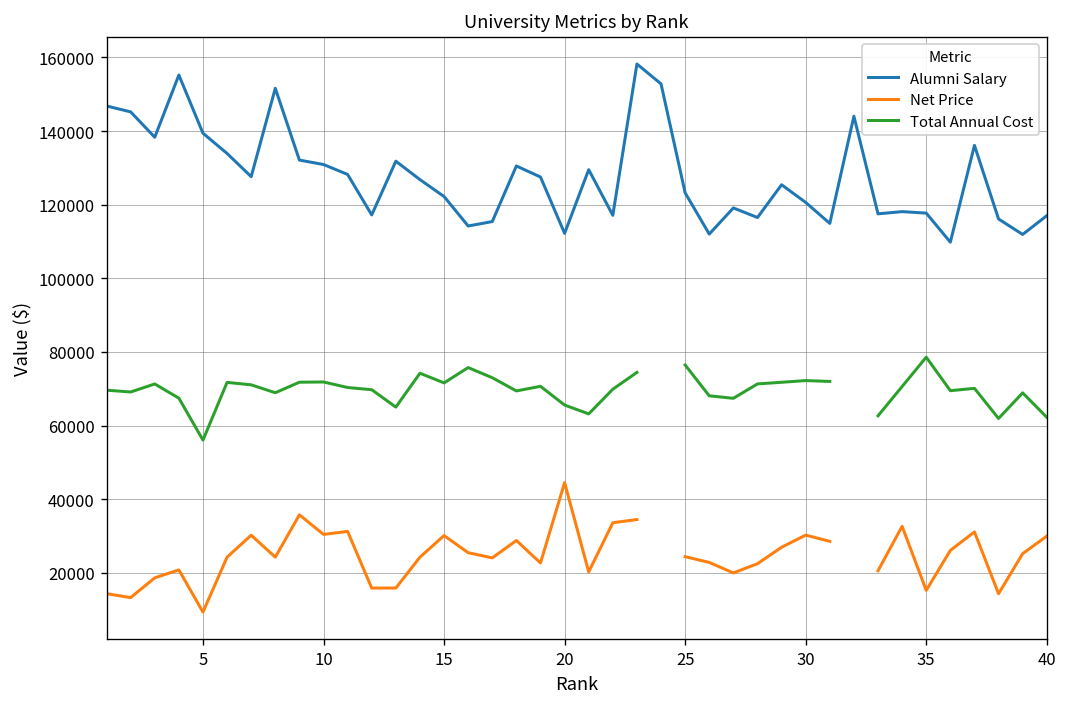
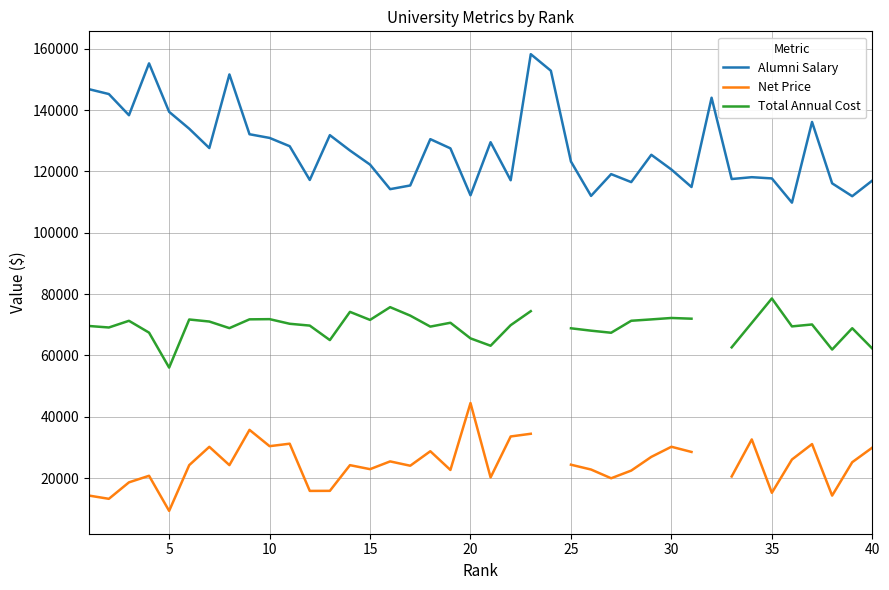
  {
    "Alumni Salary": {
      "5": 139000,
      "10": 131000,
      "15": 122000,
      "20": 112000,
      "25": 123000,
      "30": 121000,
      "35": 118000,
      "40": 117000
    },
    "Net Price": {
      "5": 9000,
      "10": 30000,
-     "15": 30000,
+     "15": 23000,
      "20": 44000,
      "25": 24000,
      "30": 30000,
      "35": 15000,
      "40": 30000
    },
    "Total Annual Cost": {
      "5": 56000,
      "10": 72000,
      "15": 72000,
      "20": 66000,
-     "25": 76000,
+     "25": 69000,
      "30": 72000,
      "35": 79000,
      "40": 62000
    }
  }
